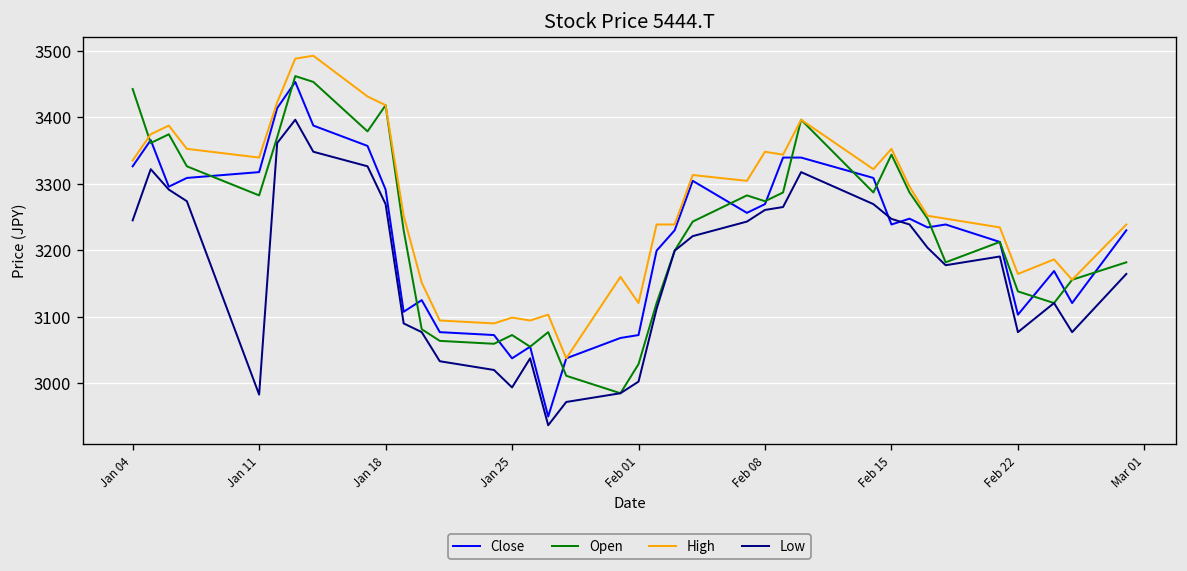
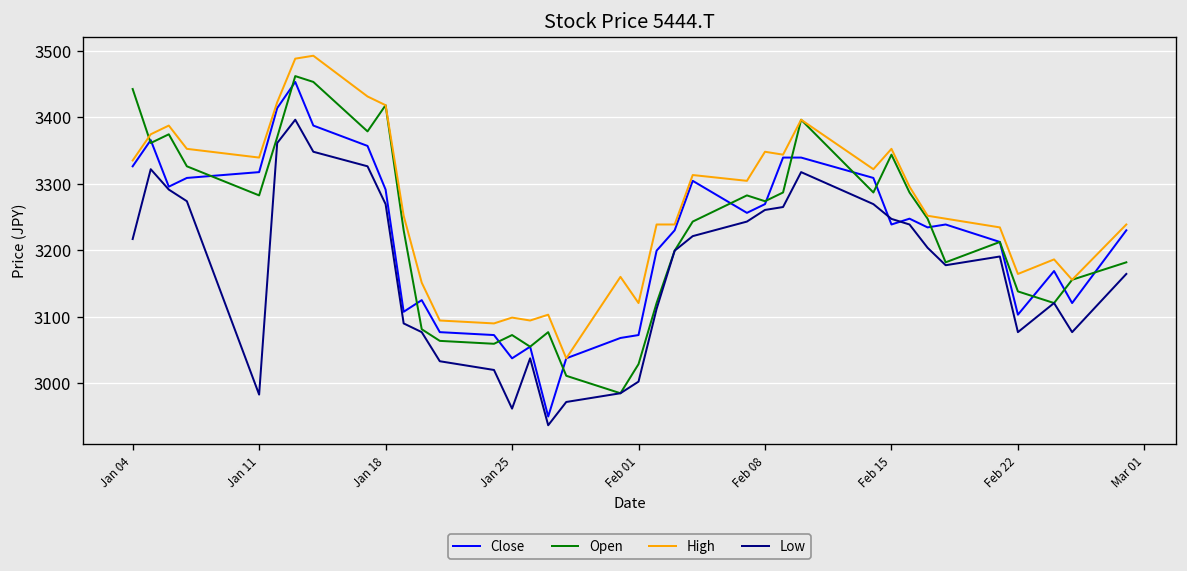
  {
    "Close": {
      "Jan 04": 3330,
      "Jan 11": 3320,
      "Jan 18": 3290,
      "Jan 25": 3040,
      "Feb 01": 3070,
      "Feb 15": 3240,
      "Feb 22": 3100
    },
    "Open": {
      "Jan 04": 3440,
      "Jan 11": 3280,
      "Jan 25": 3070,
      "Feb 01": 3030,
      "Feb 15": 3340,
      "Feb 22": 3140
    },
    "High": {
      "Jan 04": 3340,
      "Jan 11": 3340,
      "Jan 25": 3100,
      "Feb 01": 3120,
      "Feb 08": 3350,
      "Feb 15": 3350,
      "Feb 22": 3160
    },
    "Low": {
-     "Jan 04": 3240,
+     "Jan 04": 3220,
      "Jan 11": 2980,
      "Jan 18": 3270,
-     "Jan 25": 2990,
+     "Jan 25": 2960,
      "Feb 01": 3000,
      "Feb 08": 3260,
      "Feb 15": 3250,
      "Feb 22": 3080
    }
  }
